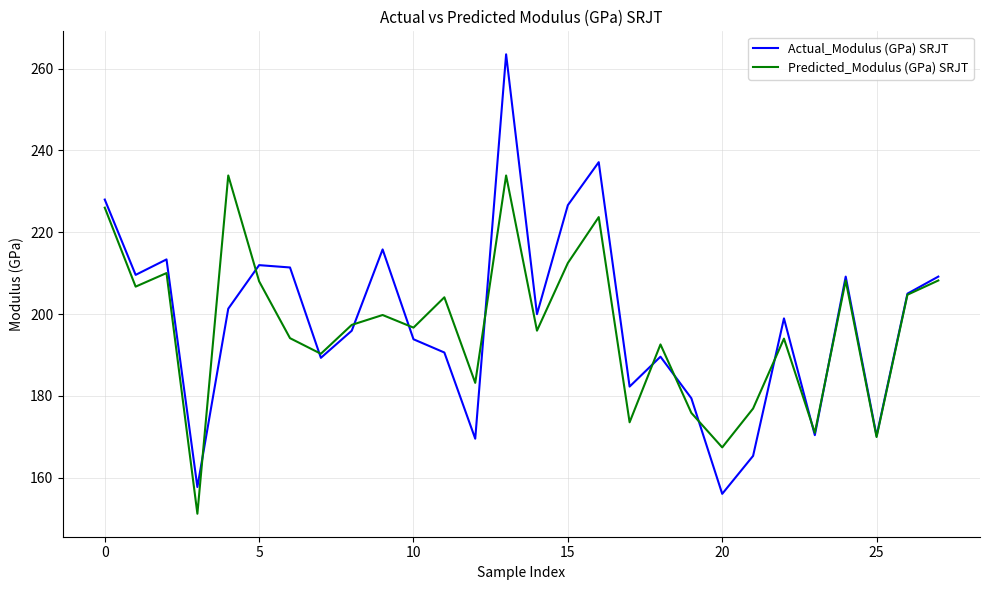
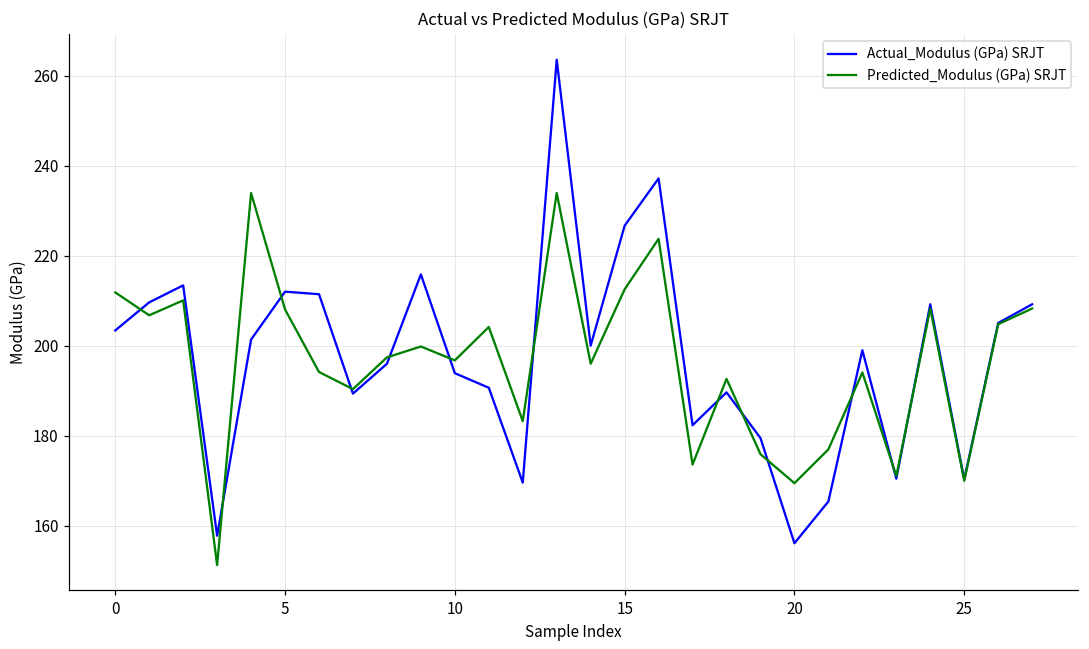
  {
    "Actual_Modulus (GPa) SRJT": {
-     "0": 228,
+     "0": 203,
      "5": 212,
      "10": 194,
      "15": 227,
      "20": 156
    },
    "Predicted_Modulus (GPa) SRJT": {
-     "0": 226,
+     "0": 212,
      "5": 208,
      "10": 197,
      "15": 212,
-     "20": 167
+     "20": 169
    }
  }
